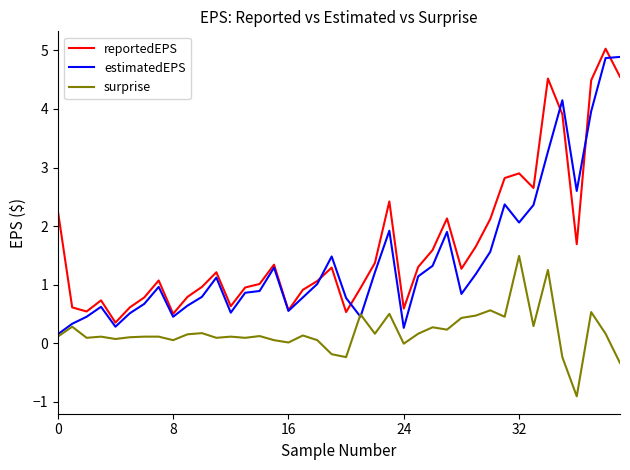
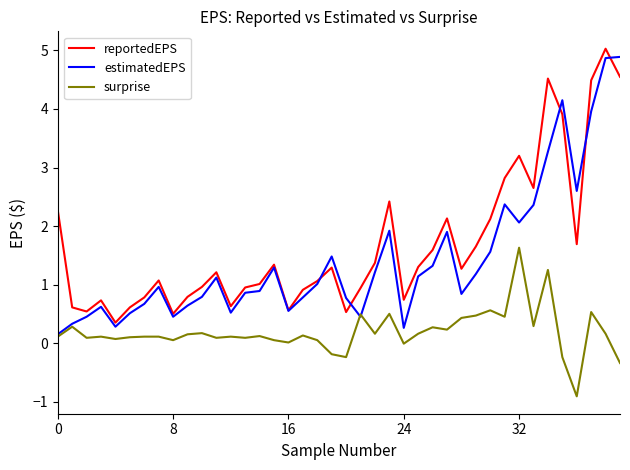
  {
    "reportedEPS": {
      "0": 2.3,
      "8": 0.5,
-     "24": 0.6,
-     "32": 2.9
+     "24": 0.7,
+     "32": 3.2
    },
    "estimatedEPS": {
      "8": 0.5,
      "24": 0.3,
      "32": 2.1
    },
    "surprise": {
      "8": 0.1,
      "16": 0.0,
      "24": 0.0,
-     "32": 1.5
+     "32": 1.6
    }
  }
